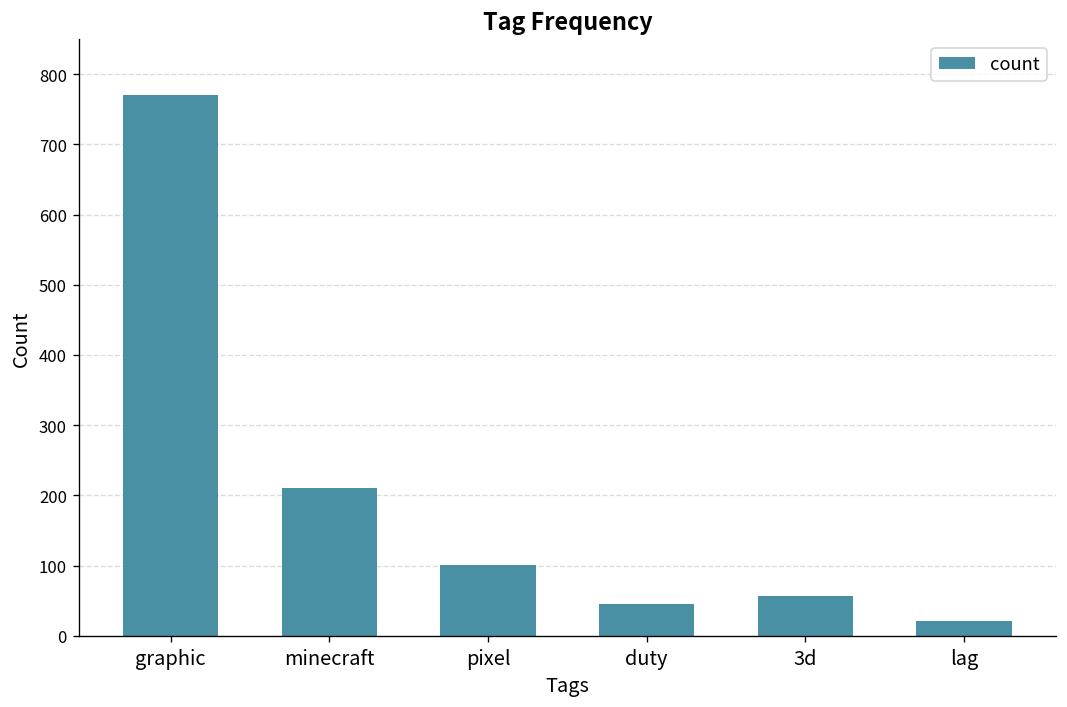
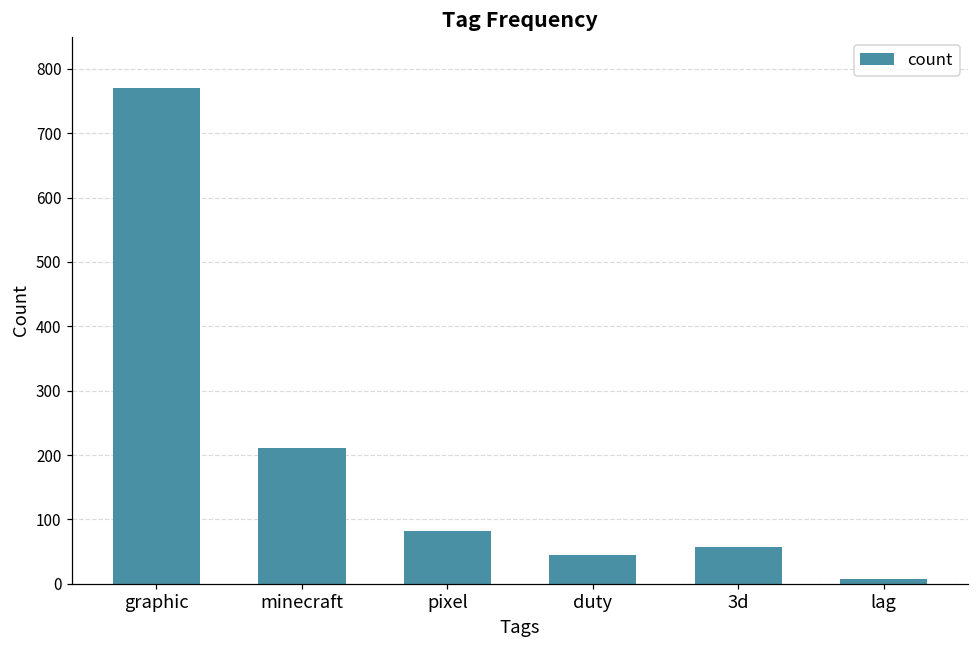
  {
    "graphic": 770,
    "minecraft": 210,
-   "pixel": 100,
+   "pixel": 80,
    "duty": 40,
    "3d": 60,
-   "lag": 20
+   "lag": 10
  }
